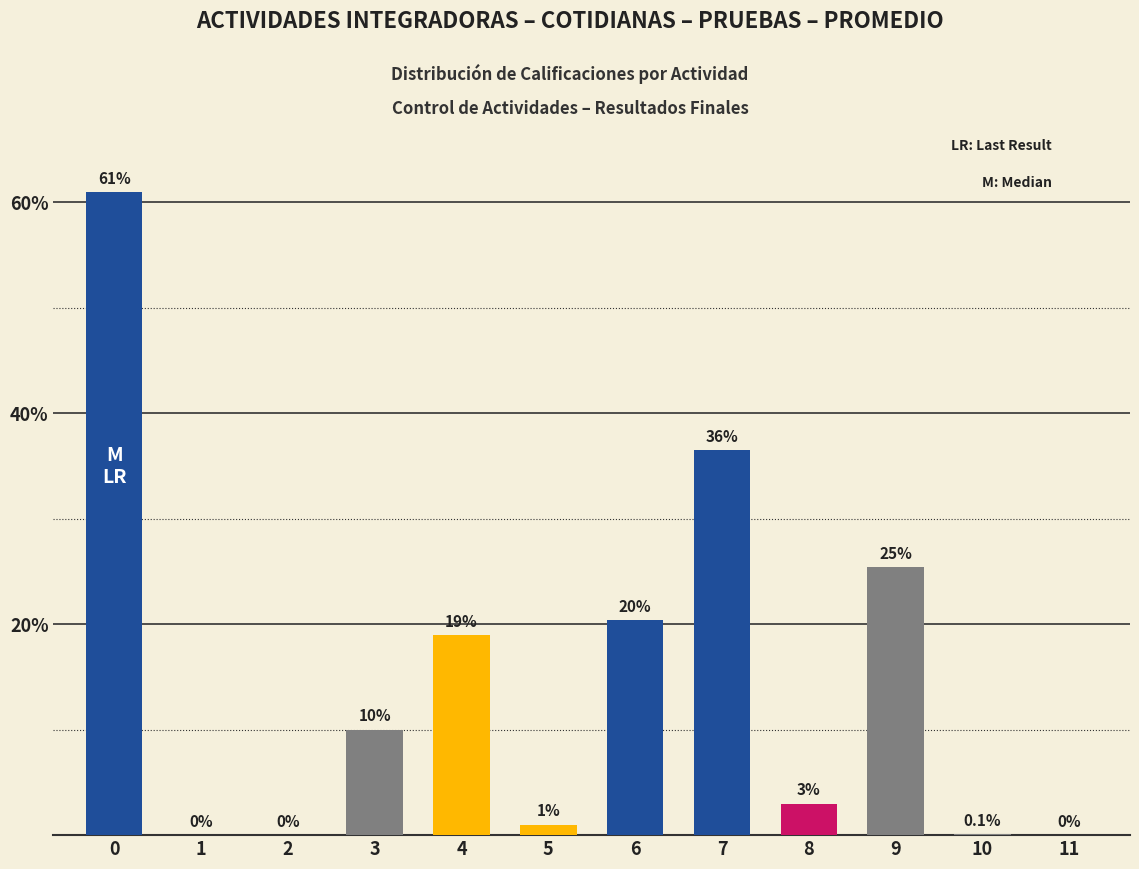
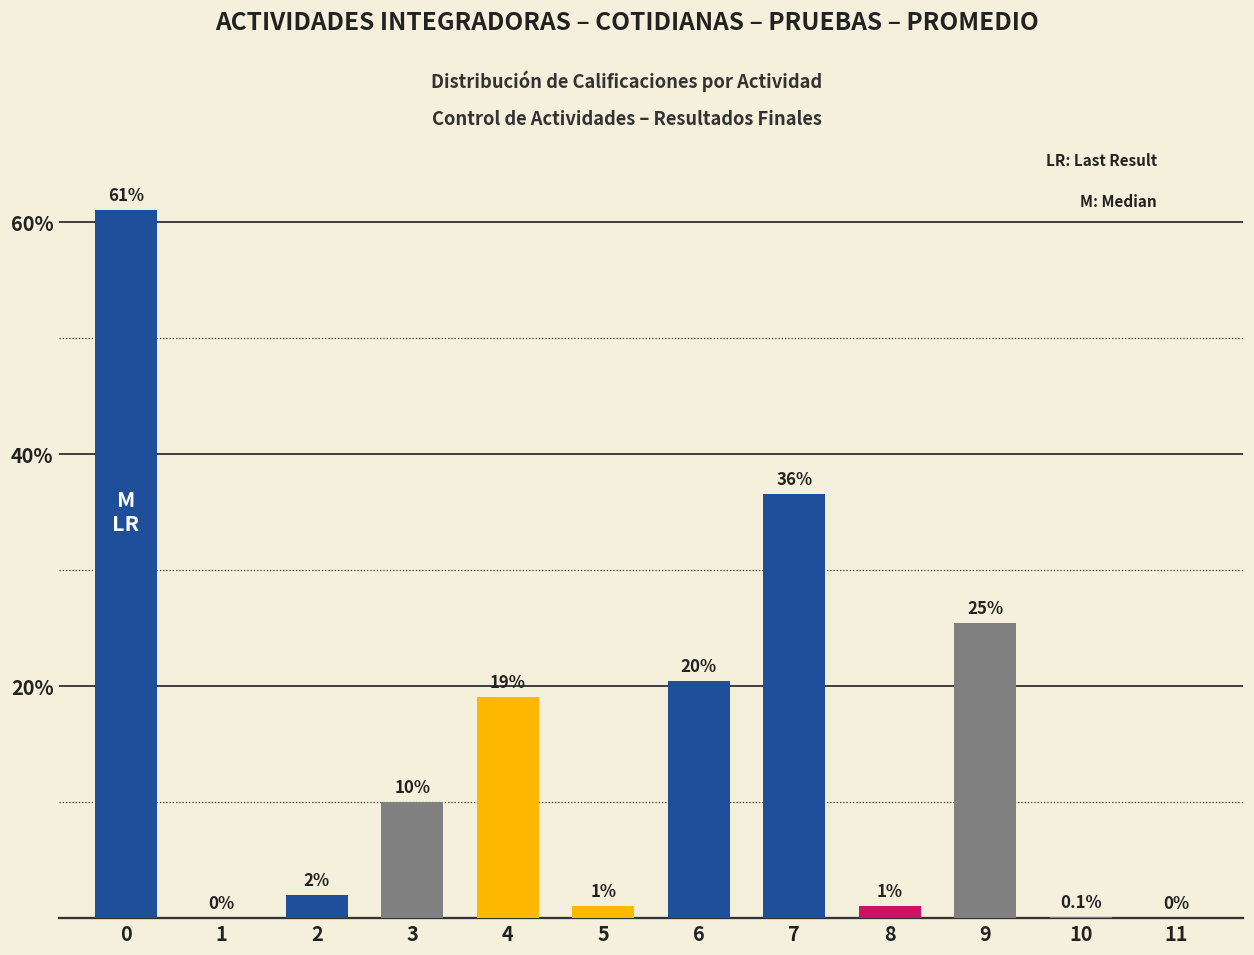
  {
    "0": "61%",
    "1": "0%",
-   "2": "0%",
+   "2": "2%",
    "3": "10%",
    "4": "19%",
    "5": "1%",
    "6": "20%",
    "7": "36%",
-   "8": "3%",
+   "8": "1%",
    "9": "25%",
    "10": "0.1%",
    "11": "0%"
  }
